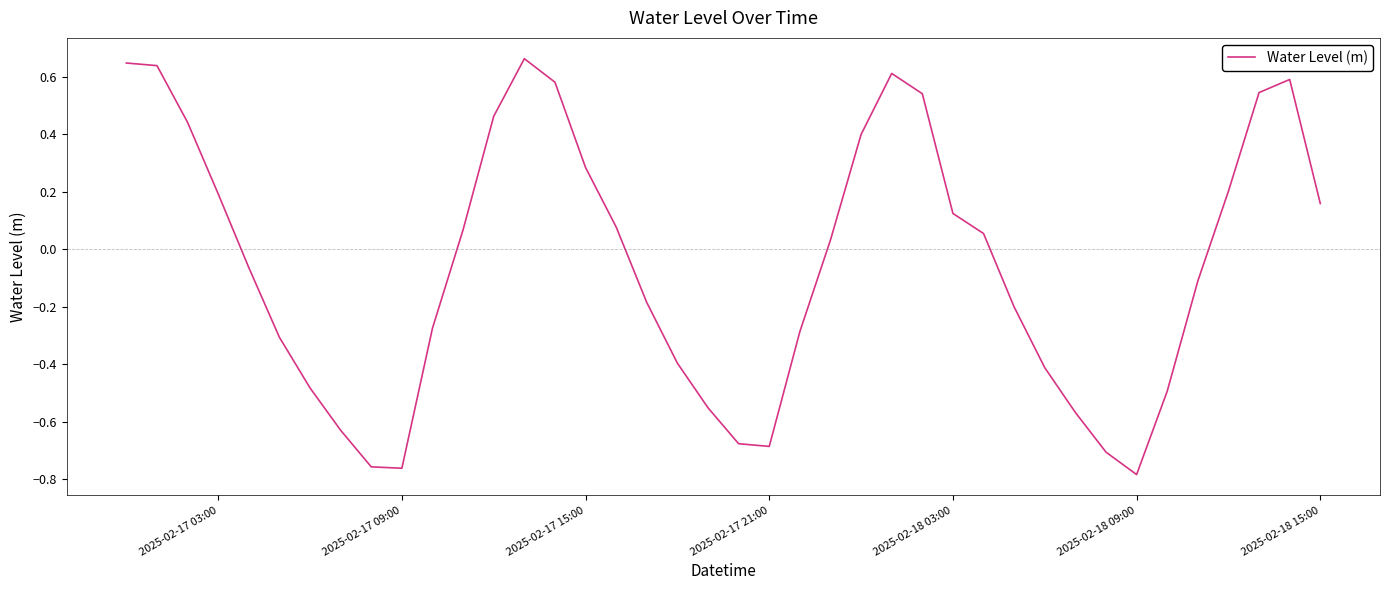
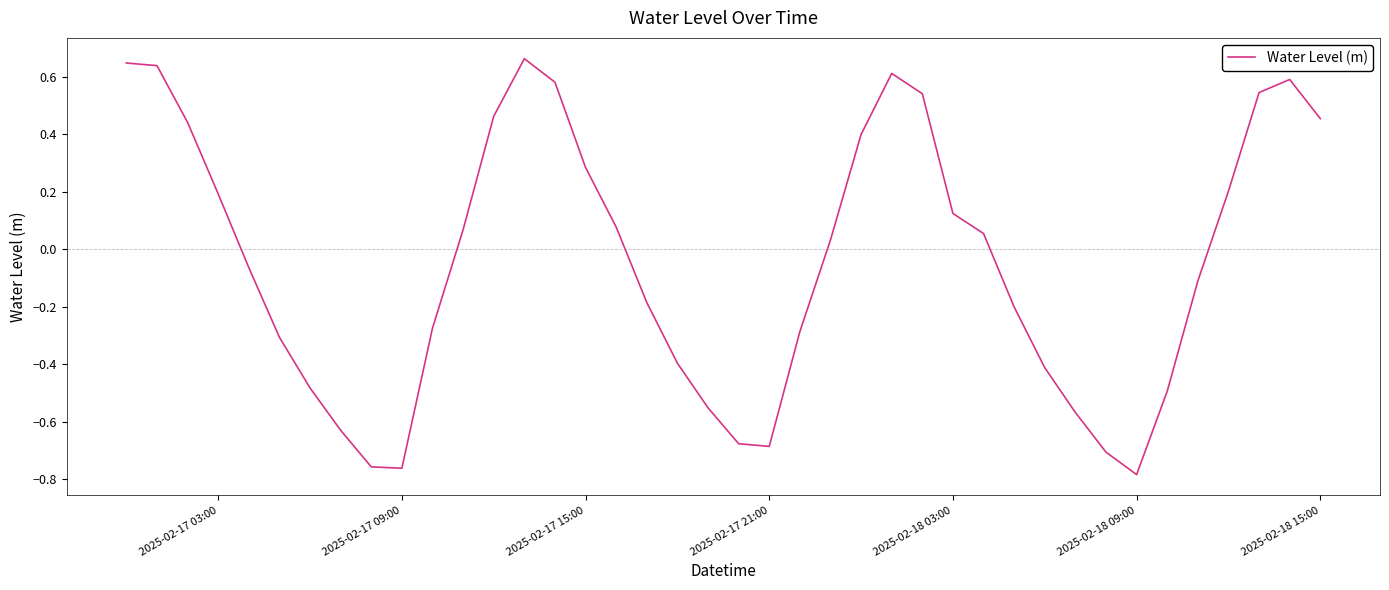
  {
    "2025-02-17 03:00": 0.19,
    "2025-02-17 09:00": -0.76,
    "2025-02-17 15:00": 0.28,
    "2025-02-17 21:00": -0.69,
    "2025-02-18 03:00": 0.12,
    "2025-02-18 09:00": -0.78,
-   "2025-02-18 15:00": 0.16
+   "2025-02-18 15:00": 0.45
  }
